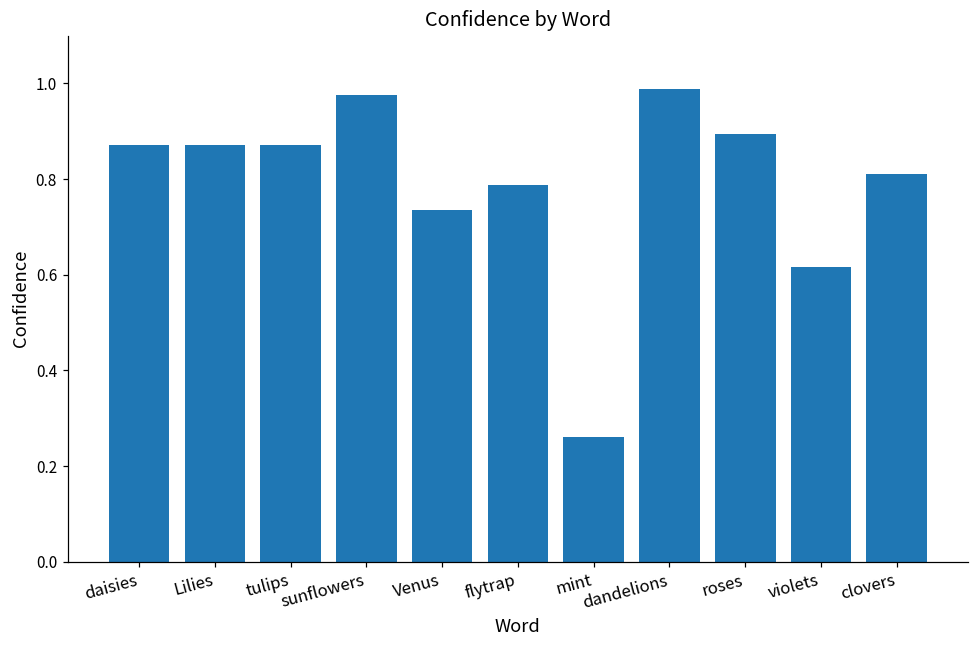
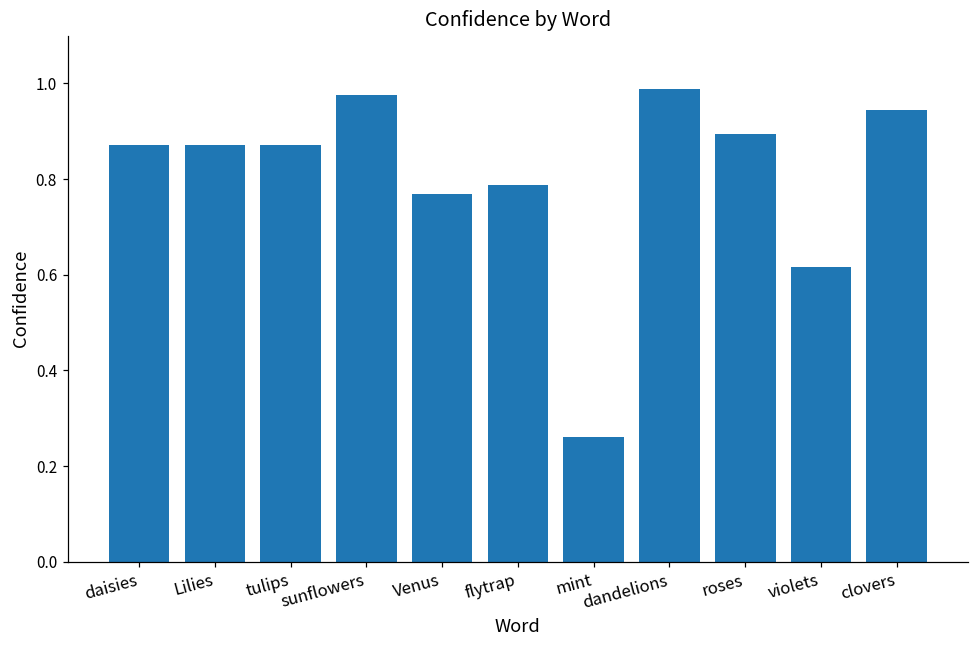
  {
    "daisies": 0.87,
    "Lilies": 0.87,
    "tulips": 0.87,
    "sunflowers": 0.97,
-   "Venus": 0.73,
+   "Venus": 0.77,
    "flytrap": 0.79,
    "mint": 0.26,
    "dandelions": 0.99,
    "roses": 0.89,
    "violets": 0.62,
-   "clovers": 0.81
+   "clovers": 0.94
  }
